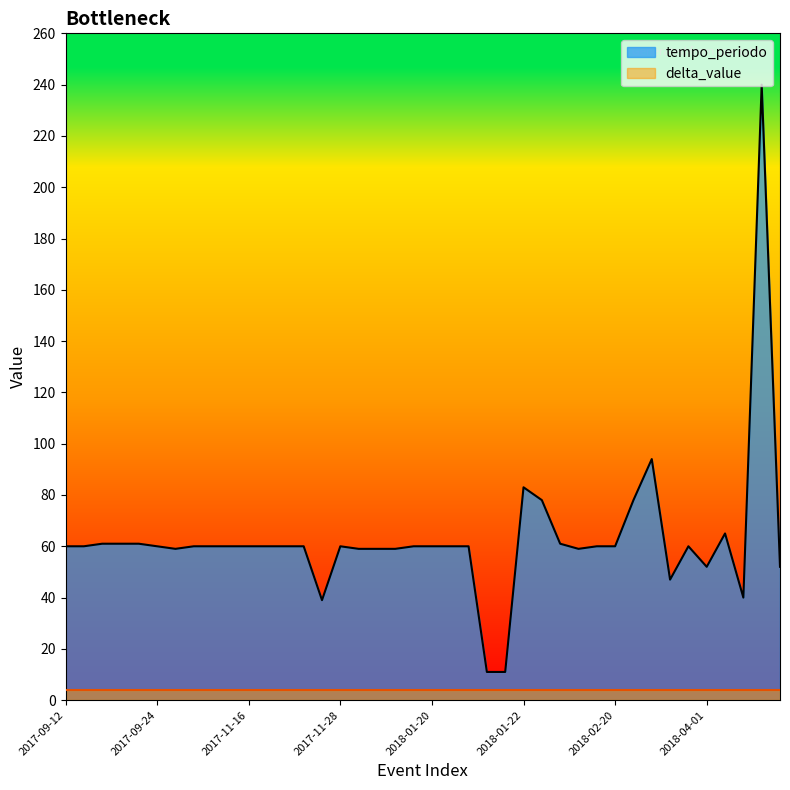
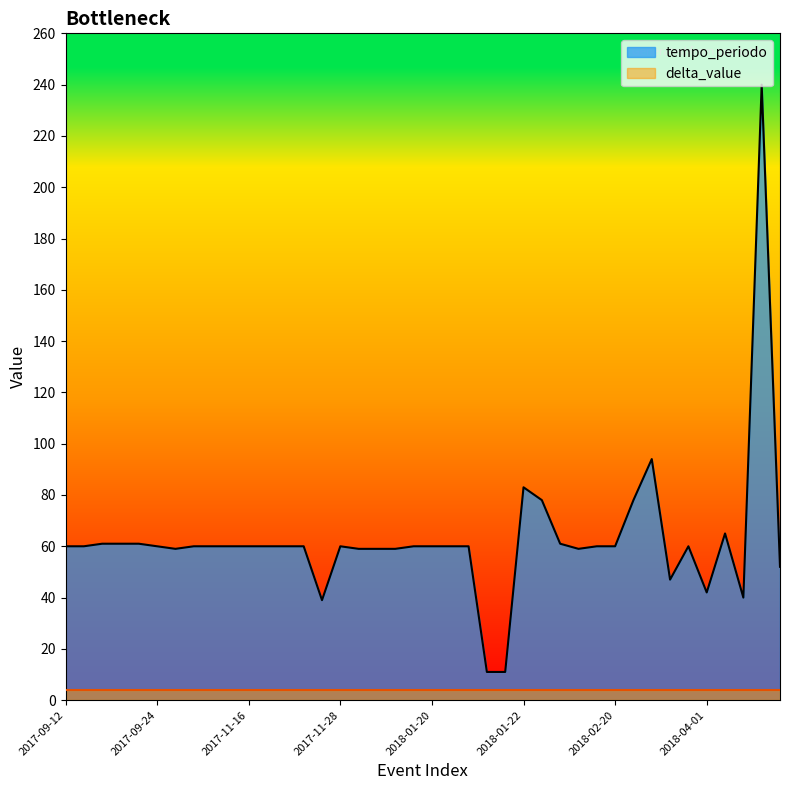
  {
    "tempo_periodo": {
      "2017-11-28": 60,
      "2018-01-22": 83,
-     "2018-04-01": 52
+     "2018-04-01": 42
    },
    "delta_value": {
      "2017-11-28": 4,
      "2018-01-22": 4,
      "2018-04-01": 4
    }
  }
